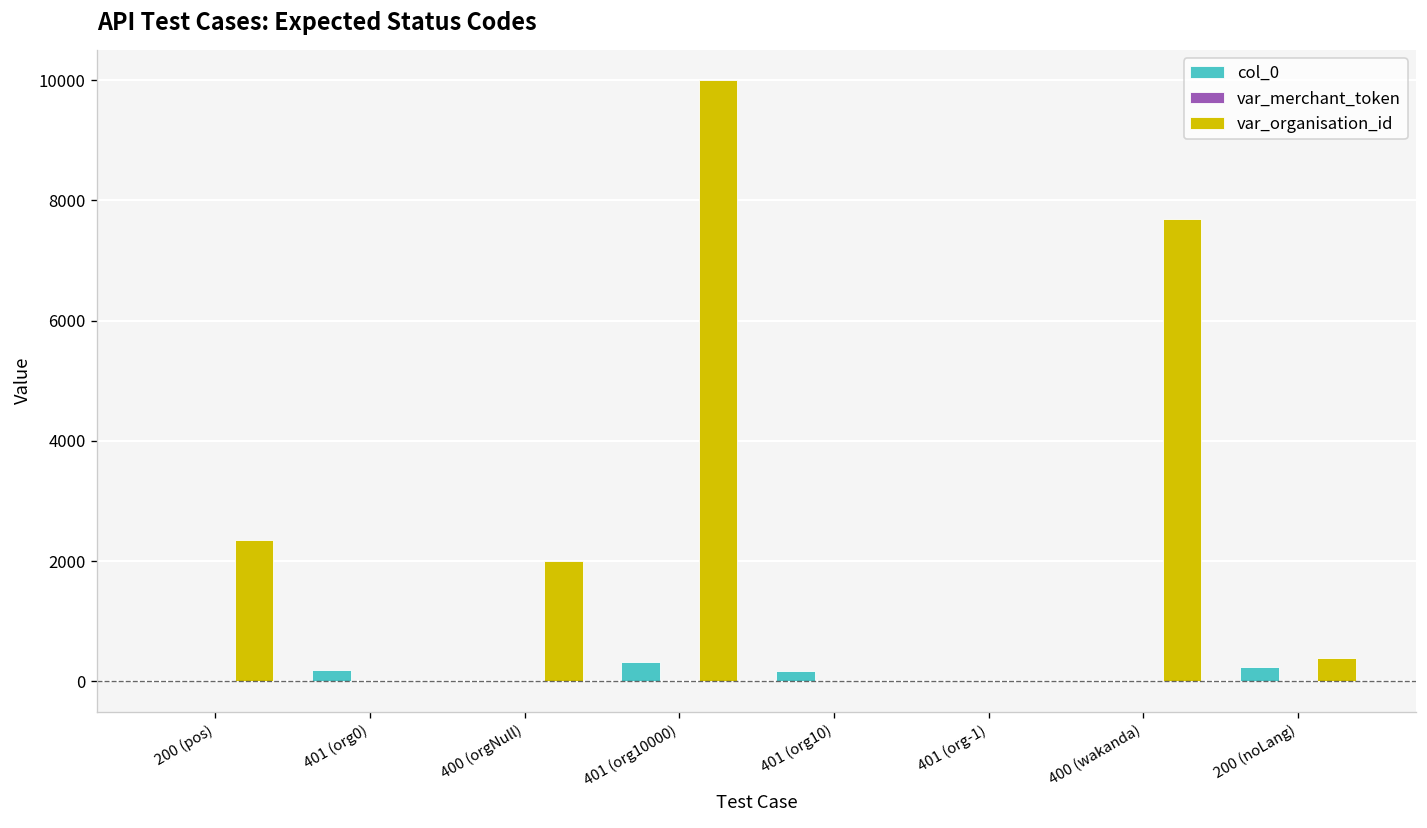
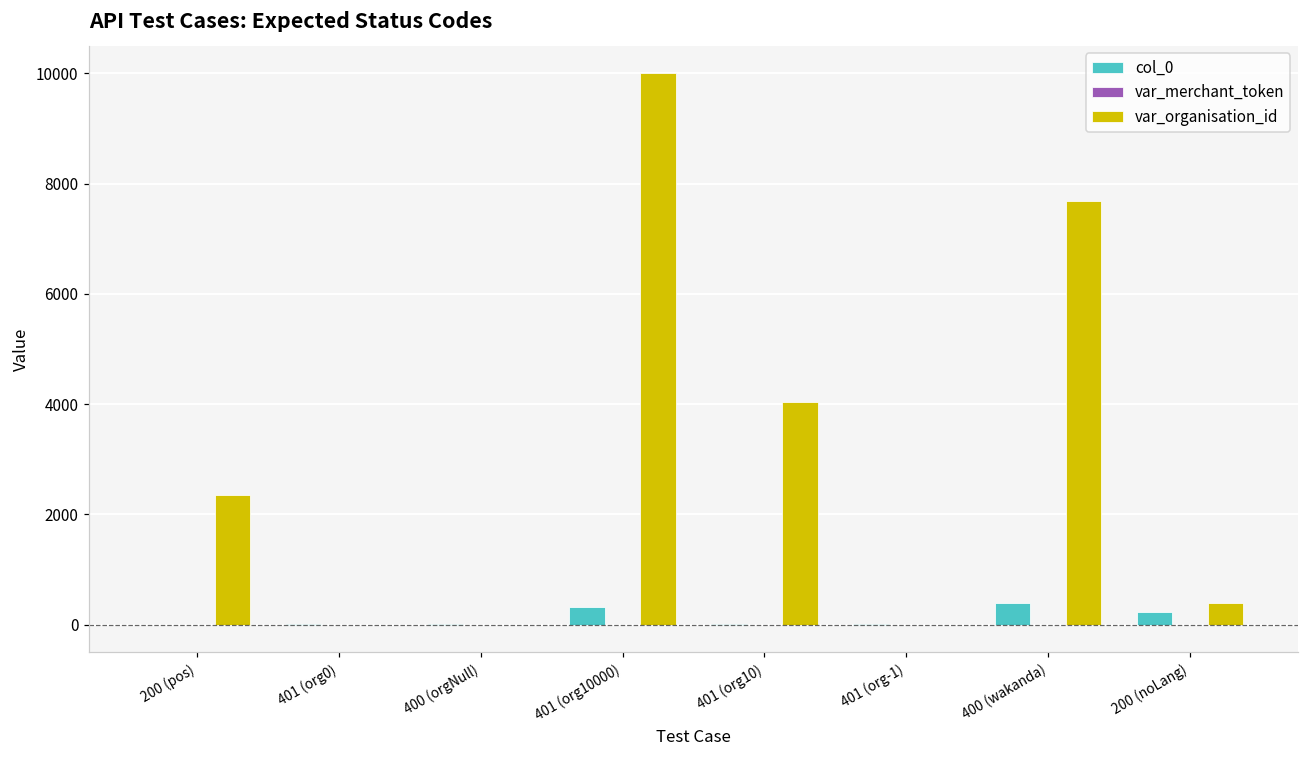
  {
    "col_0": {
-     "401 (org0)": 200,
+     "401 (org0)": 0,
      "401 (org10000)": 300,
-     "401 (org10)": 200,
-     "400 (wakanda)": 0,
+     "401 (org10)": 0,
+     "400 (wakanda)": 400,
      "200 (noLang)": 200
    },
    "var_organisation_id": {
      "200 (pos)": 2300,
      "401 (org0)": 0,
-     "400 (orgNull)": 2000,
+     "400 (orgNull)": 0,
      "401 (org10000)": 10000,
-     "401 (org10)": 0,
+     "401 (org10)": 4000,
      "400 (wakanda)": 7700,
      "200 (noLang)": 400
    }
  }
